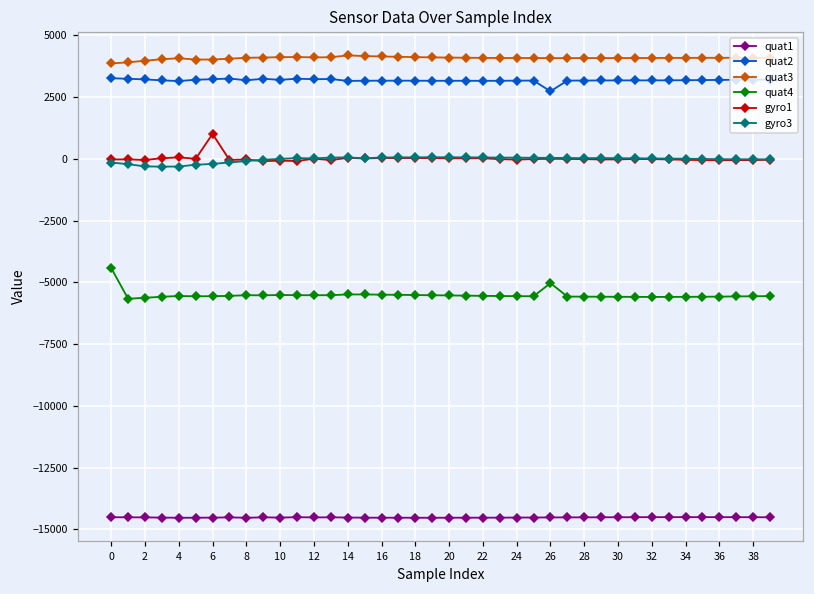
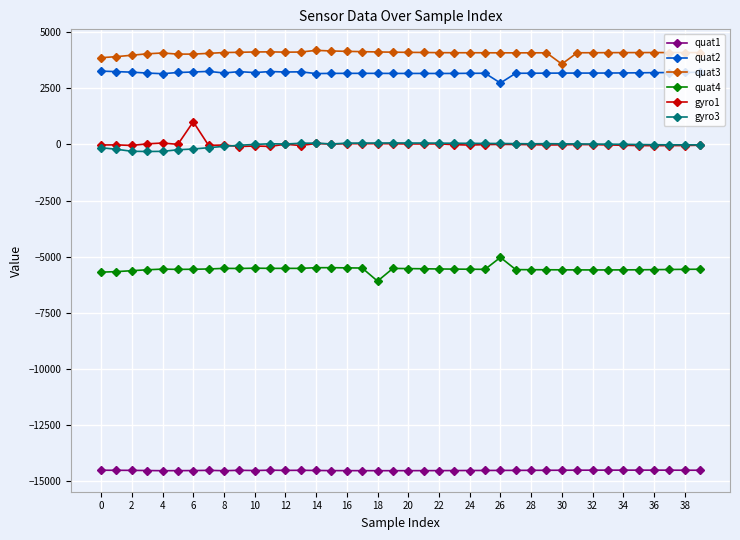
  {
    "quat1": {
      "0": -14500,
      "2": -14500,
      "4": -14500,
      "6": -14500,
      "8": -14500,
      "10": -14500,
      "12": -14500,
      "14": -14500,
      "16": -14500,
      "18": -14500,
      "20": -14500,
      "22": -14500,
      "24": -14500,
      "26": -14500,
      "28": -14500,
      "30": -14500,
      "32": -14500,
      "34": -14500,
      "36": -14500,
      "38": -14500
    },
    "quat2": {
      "0": 3300,
      "2": 3200,
      "4": 3200,
      "6": 3200,
      "8": 3200,
      "10": 3200,
      "12": 3200,
      "14": 3200,
      "16": 3200,
      "18": 3200,
      "20": 3200,
      "22": 3200,
      "24": 3200,
      "26": 2700,
      "28": 3200,
      "30": 3200,
      "32": 3200,
      "34": 3200,
      "36": 3200
    },
    "quat3": {
      "0": 3900,
      "2": 4000,
      "4": 4100,
      "6": 4000,
      "8": 4100,
      "10": 4100,
      "12": 4100,
      "14": 4200,
      "16": 4100,
      "18": 4100,
      "20": 4100,
      "22": 4100,
      "24": 4100,
      "26": 4100,
      "28": 4100,
-     "30": 4100,
+     "30": 3600,
      "32": 4100,
      "34": 4100,
      "36": 4100
    },
    "quat4": {
-     "0": -4400,
+     "0": -5700,
      "2": -5600,
      "4": -5600,
      "6": -5600,
      "8": -5500,
      "10": -5500,
      "12": -5500,
      "14": -5500,
      "16": -5500,
-     "18": -5500,
+     "18": -6100,
      "20": -5500,
      "22": -5500,
      "24": -5600,
      "26": -5000,
      "28": -5600,
      "30": -5600,
      "32": -5600,
      "34": -5600,
      "36": -5600,
      "38": -5600
    },
    "gyro1": {
      "0": 0,
      "2": 0,
      "4": 100,
      "6": 1000
    },
    "gyro3": {
      "0": -100,
      "2": -300,
      "4": -300,
      "6": -200
    }
  }
